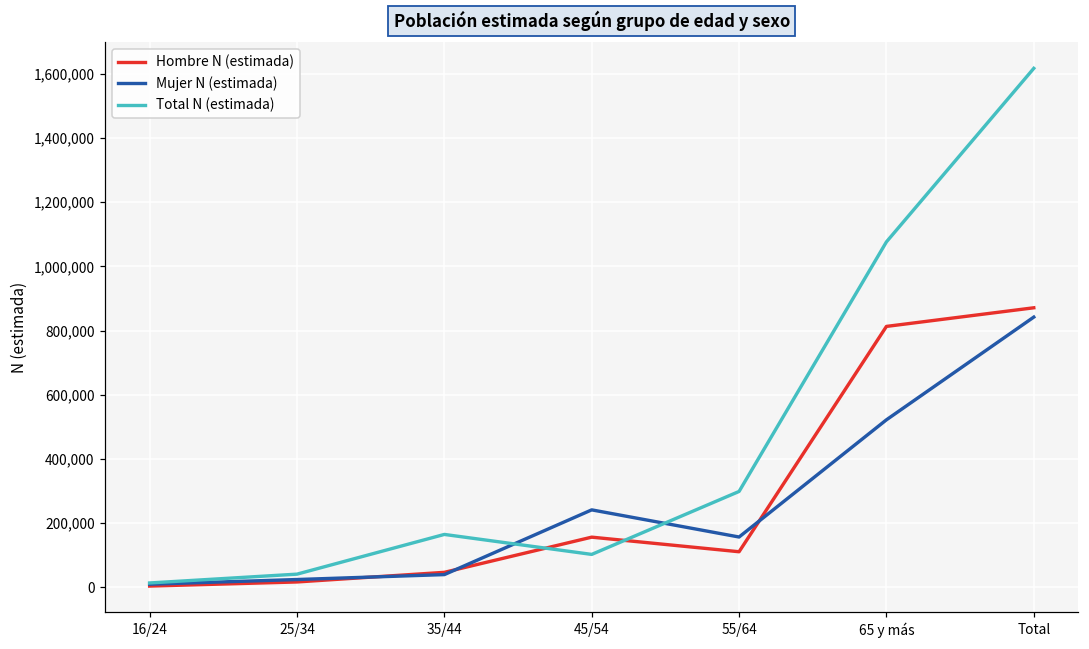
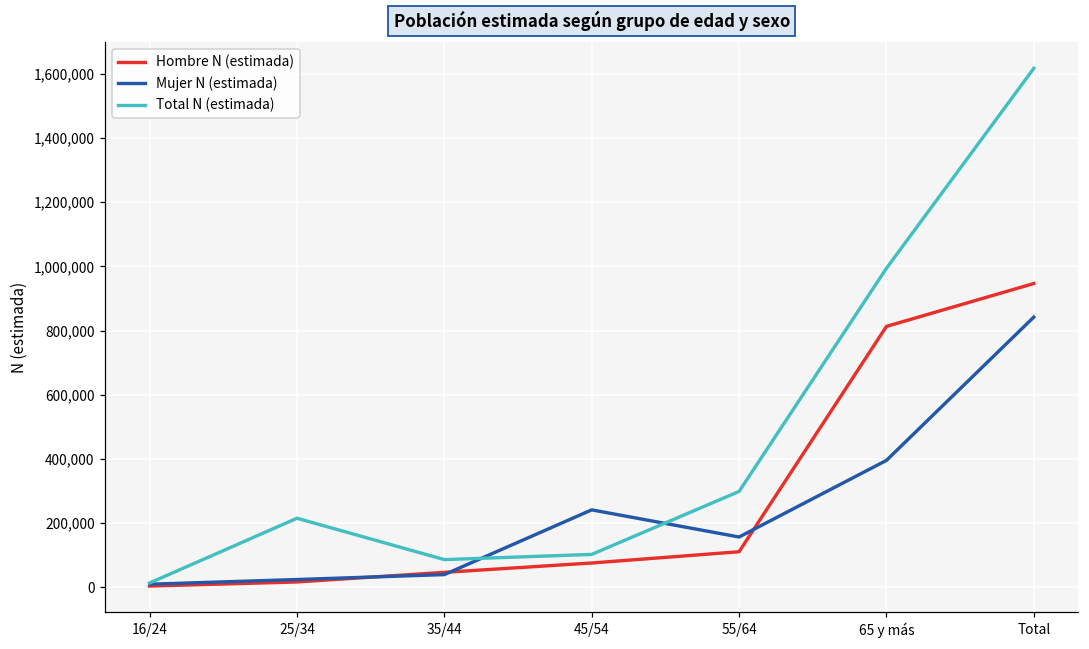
  {
    "Hombre N (estimada)": {
-     "45/54": "160,000",
+     "45/54": "80,000",
      "55/64": "110,000",
      "65 y más": "810,000",
-     "Total": "870,000"
+     "Total": "950,000"
    },
    "Mujer N (estimada)": {
      "45/54": "240,000",
      "55/64": "160,000",
-     "65 y más": "520,000",
+     "65 y más": "400,000",
      "Total": "840,000"
    },
    "Total N (estimada)": {
-     "25/34": "40,000",
-     "35/44": "160,000",
+     "25/34": "220,000",
+     "35/44": "90,000",
      "45/54": "100,000",
      "55/64": "300,000",
-     "65 y más": "1,080,000",
+     "65 y más": "990,000",
      "Total": "1,620,000"
    }
  }
